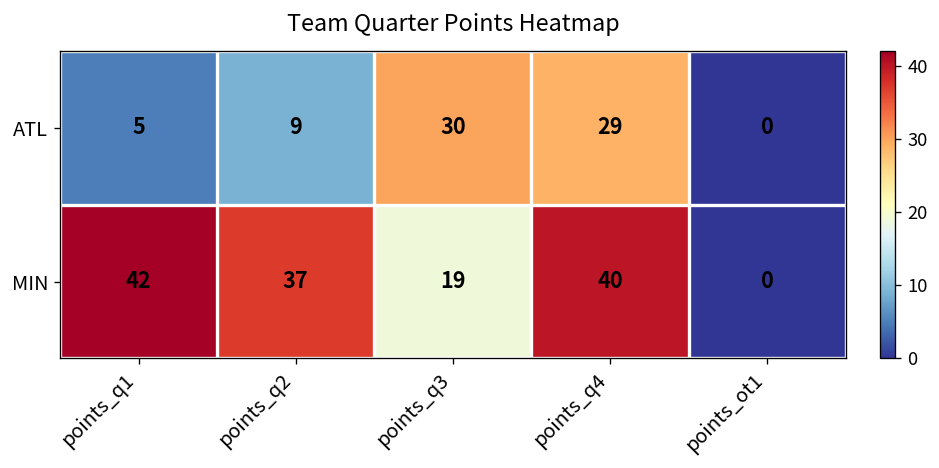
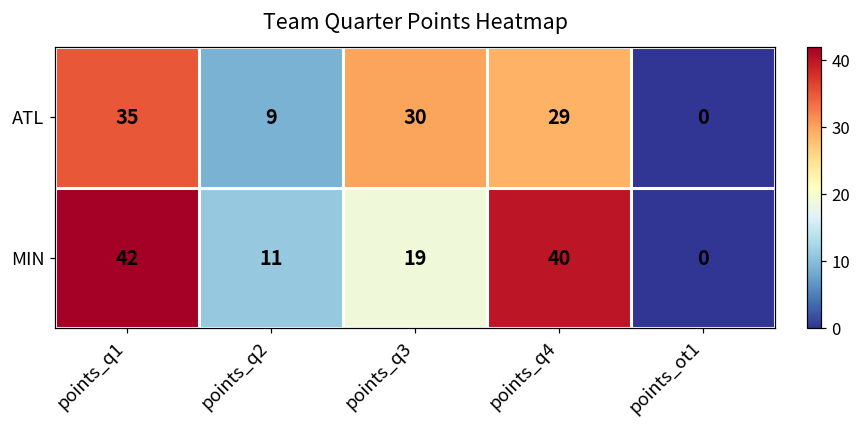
  {
    "ATL": {
-     "points_q1": 5,
+     "points_q1": 35,
      "points_q2": 9,
      "points_q3": 30,
      "points_q4": 29,
      "points_ot1": 0
    },
    "MIN": {
      "points_q1": 42,
-     "points_q2": 37,
+     "points_q2": 11,
      "points_q3": 19,
      "points_q4": 40,
      "points_ot1": 0
    }
  }
